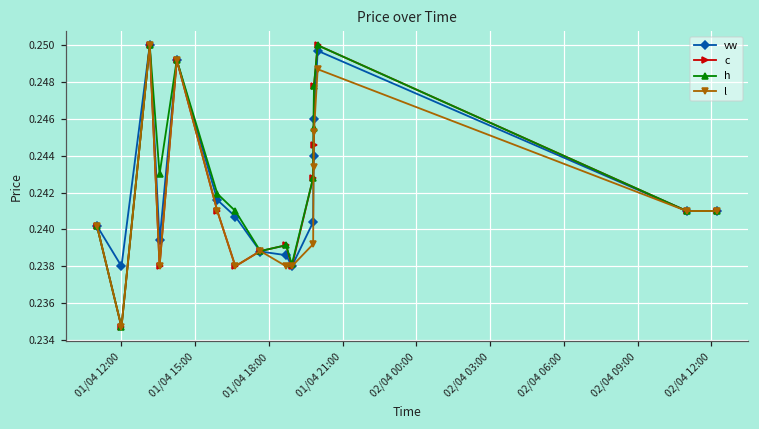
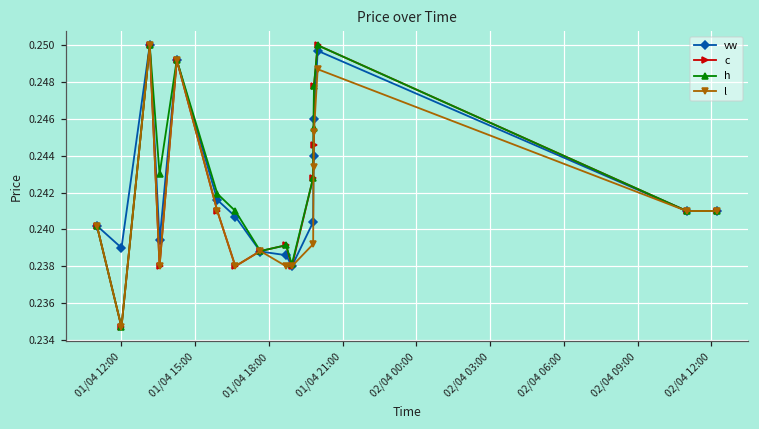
  {
    "vw": {
-     "01/04 12:00": 0.238
+     "01/04 12:00": 0.239
    }
  }
